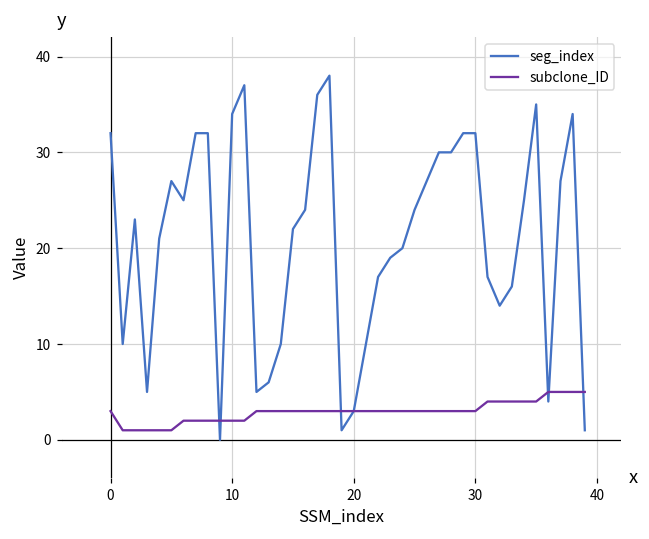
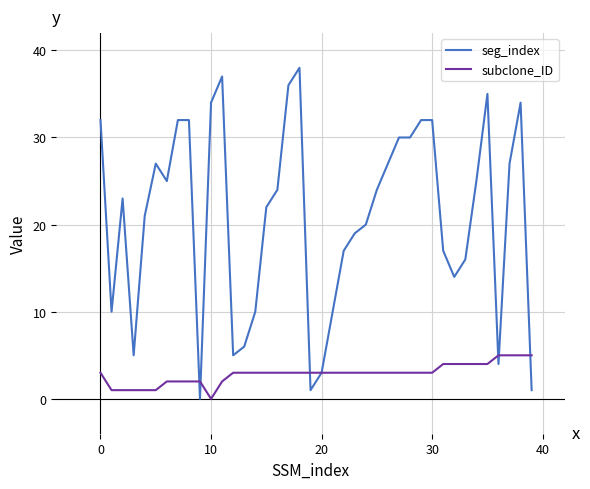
  {
    "seg_index": {
      "0": 32,
      "10": 34,
      "30": 32
    },
    "subclone_ID": {
      "0": 3,
-     "10": 2,
+     "10": 0,
      "30": 3
    }
  }
